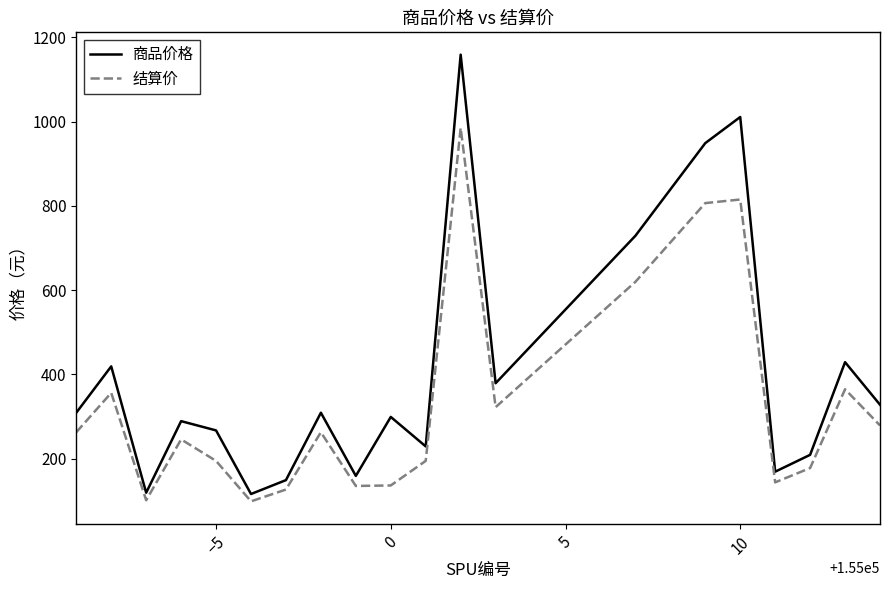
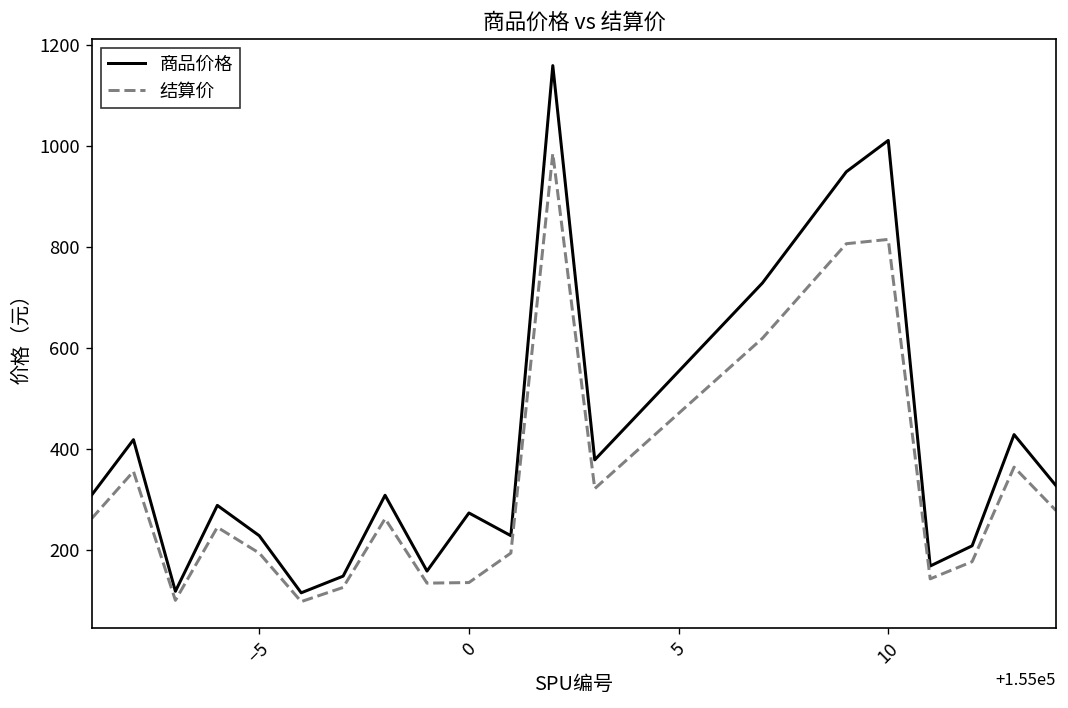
  {
    "商品价格": {
-     "−5": 270,
-     "0": 300,
+     "−5": 230,
+     "0": 270,
      "10": 1010
    },
    "结算价": {
      "−5": 190,
      "0": 140,
      "10": 820
    }
  }
